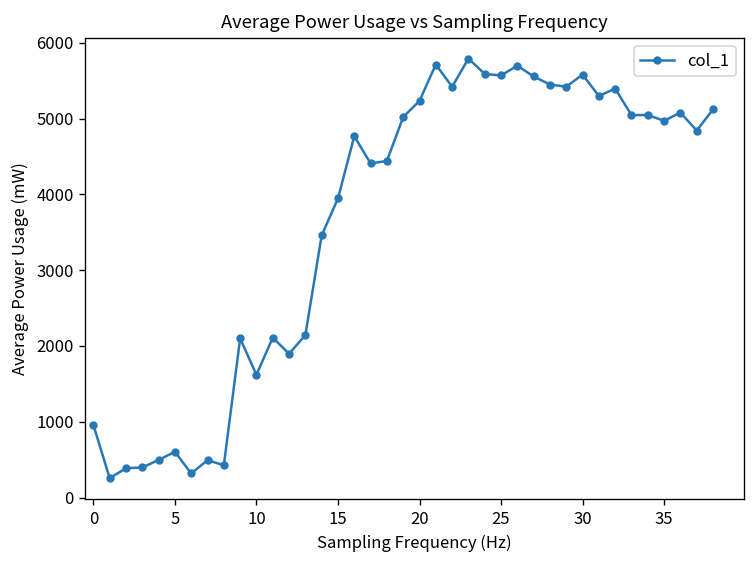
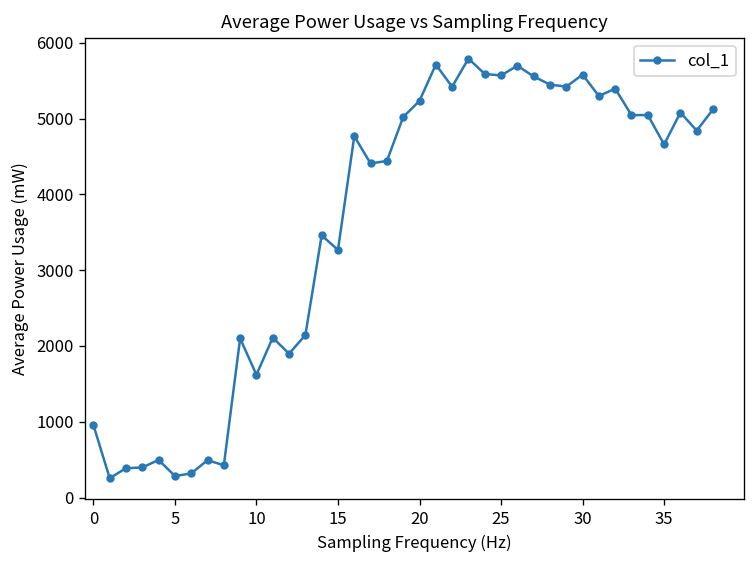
  {
    "0": 1000,
-   "5": 600,
+   "5": 300,
    "10": 1600,
-   "15": 3900,
+   "15": 3300,
    "20": 5200,
    "25": 5600,
    "30": 5600,
-   "35": 5000
+   "35": 4700
  }
